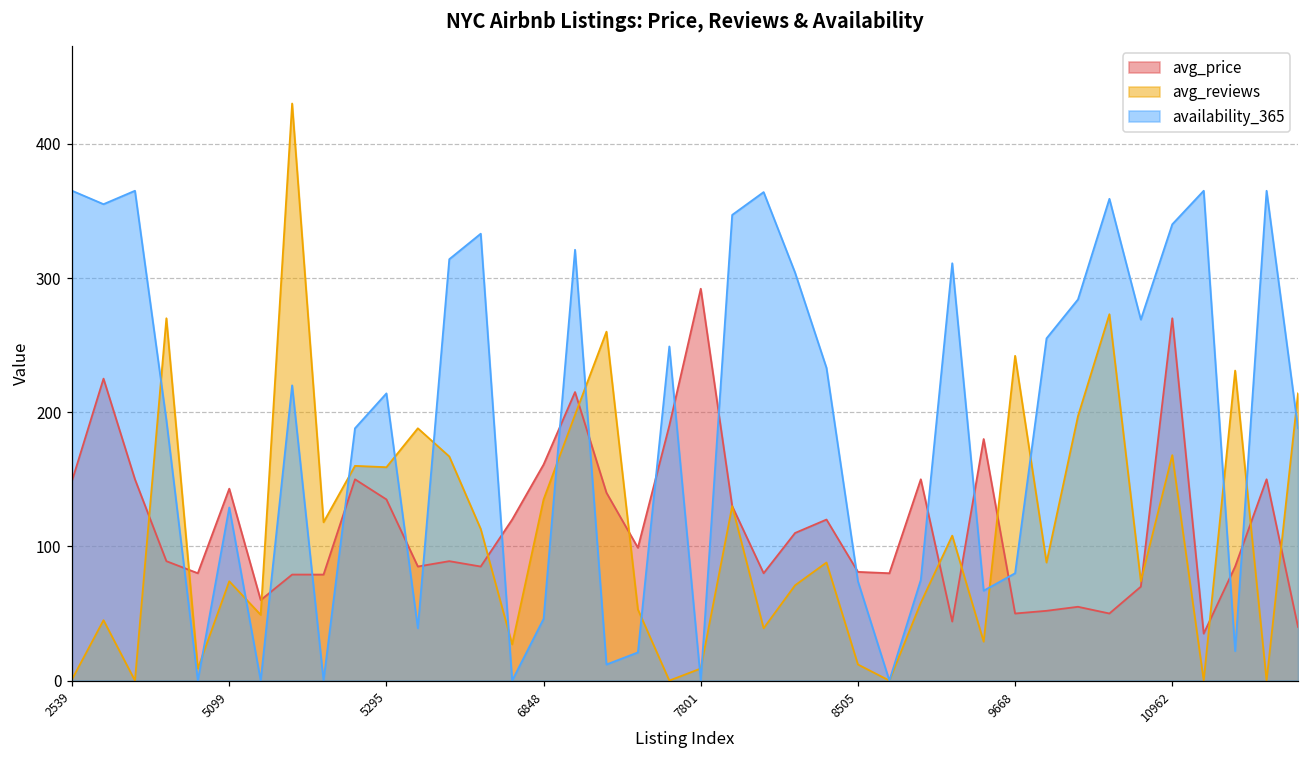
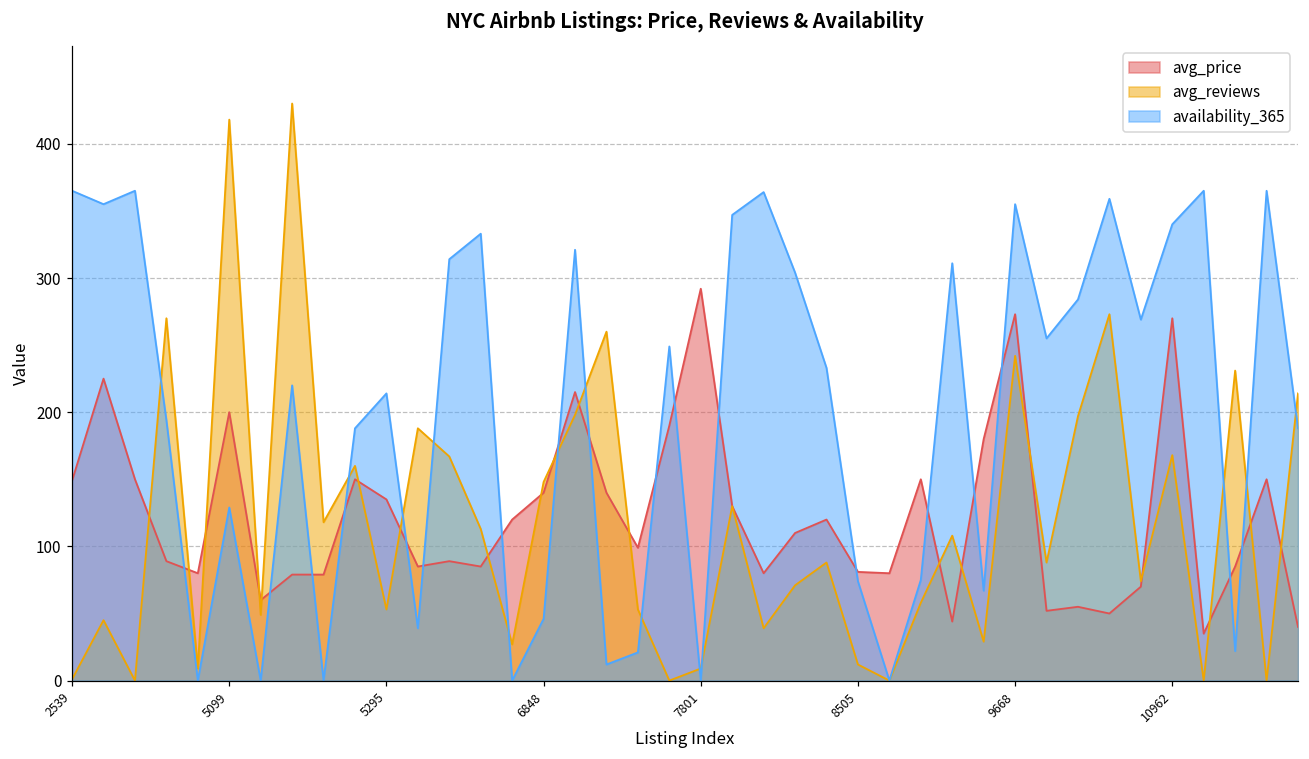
  {
    "avg_price": {
      "2539": 149,
-     "5099": 143,
+     "5099": 200,
      "5295": 135,
-     "6848": 161,
+     "6848": 140,
      "7801": 292,
      "8505": 81,
-     "9668": 50,
+     "9668": 273,
      "10962": 270
    },
    "avg_reviews": {
      "2539": 1,
-     "5099": 74,
-     "5295": 159,
-     "6848": 135,
+     "5099": 418,
+     "5295": 53,
+     "6848": 148,
      "7801": 9,
      "8505": 12,
      "9668": 242,
      "10962": 168
    },
    "availability_365": {
      "2539": 365,
      "5099": 129,
      "5295": 214,
      "6848": 46,
      "7801": 0,
      "8505": 74,
-     "9668": 80,
+     "9668": 355,
      "10962": 340
    }
  }
